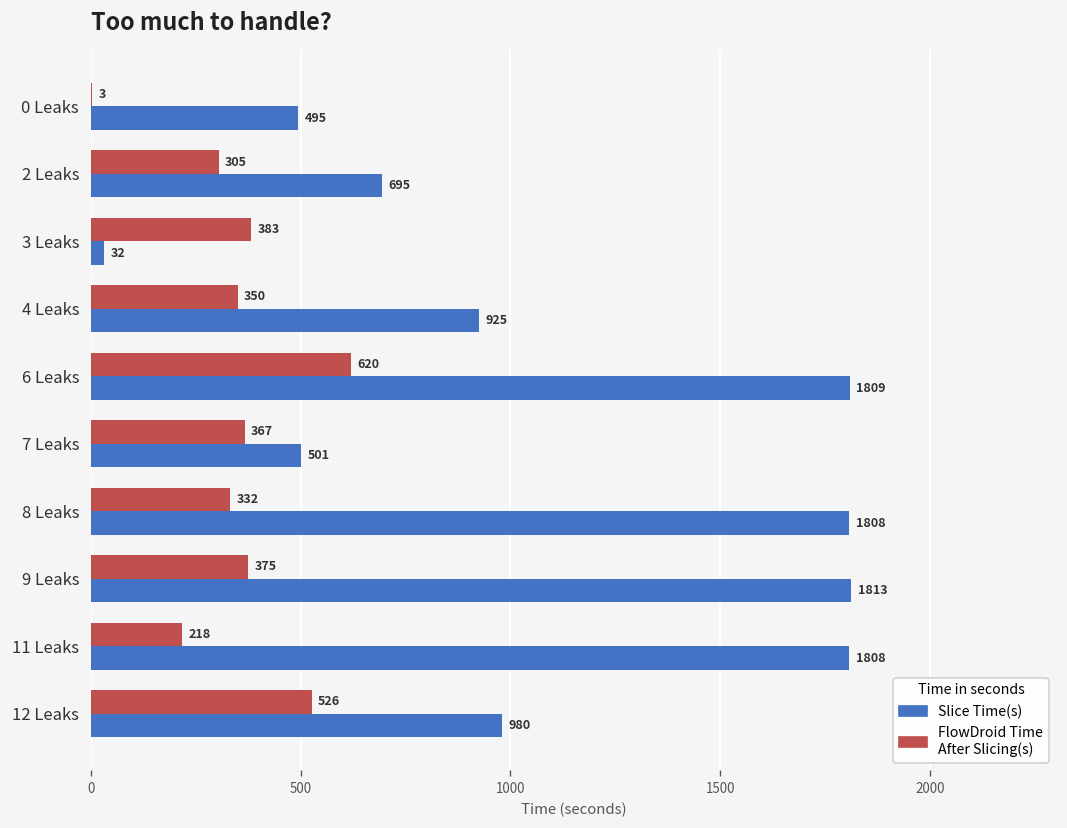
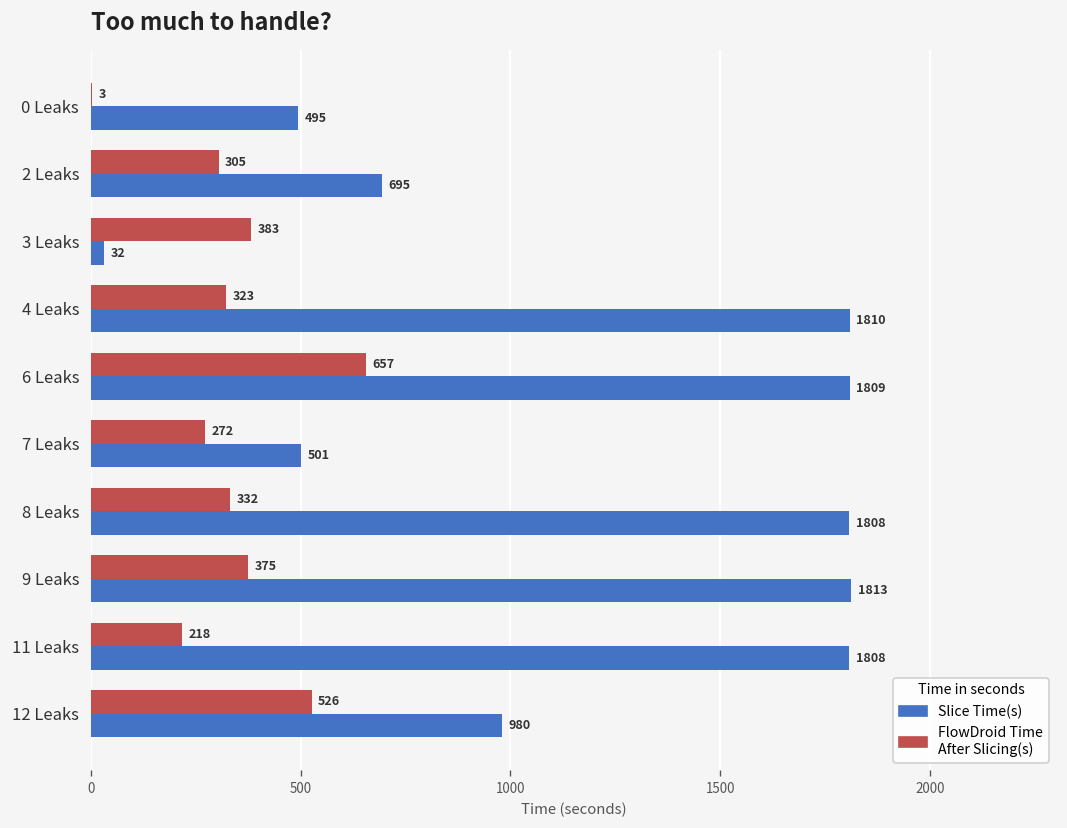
  {
    "Slice Time(s)": {
      "0 Leaks": 495,
      "2 Leaks": 695,
      "3 Leaks": 32,
-     "4 Leaks": 925,
+     "4 Leaks": 1810,
      "6 Leaks": 1809,
      "7 Leaks": 501,
      "8 Leaks": 1808,
      "9 Leaks": 1813,
      "11 Leaks": 1808,
      "12 Leaks": 980
    },
    "FlowDroid Time After Slicing(s)": {
      "0 Leaks": 3,
      "2 Leaks": 305,
      "3 Leaks": 383,
-     "4 Leaks": 350,
-     "6 Leaks": 620,
-     "7 Leaks": 367,
+     "4 Leaks": 323,
+     "6 Leaks": 657,
+     "7 Leaks": 272,
      "8 Leaks": 332,
      "9 Leaks": 375,
      "11 Leaks": 218,
      "12 Leaks": 526
    }
  }
